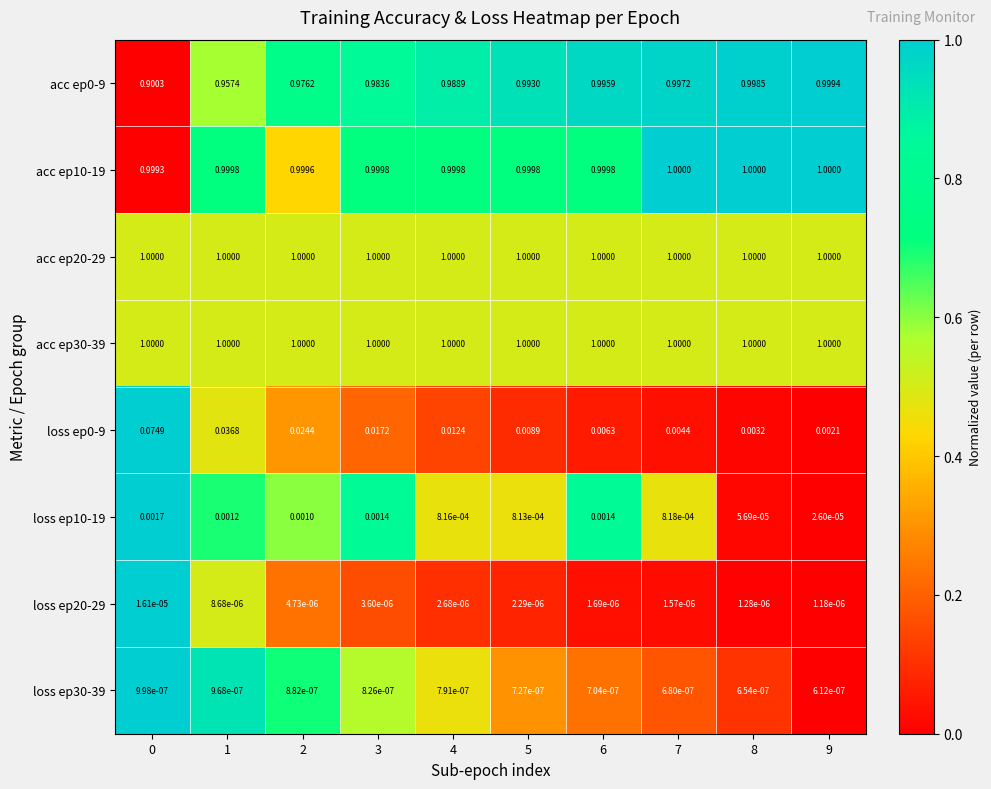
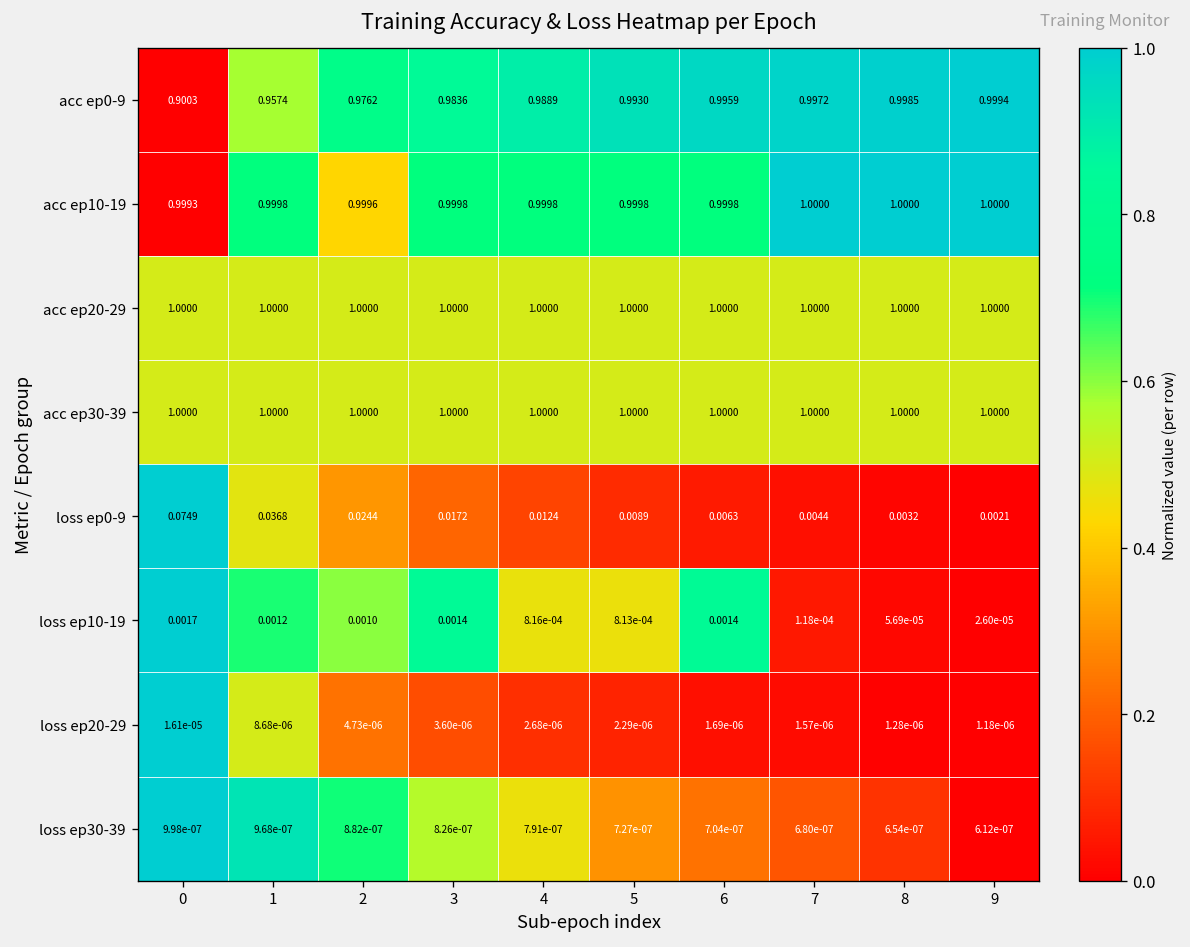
  {
    "acc ep0-9": {
      "0": "0.9003",
      "1": "0.9574",
      "2": "0.9762",
      "3": "0.9836",
      "4": "0.9889",
      "5": "0.9930",
      "6": "0.9959",
      "7": "0.9972",
      "8": "0.9985",
      "9": "0.9994"
    },
    "acc ep10-19": {
      "0": "0.9993",
      "1": "0.9998",
      "2": "0.9996",
      "3": "0.9998",
      "4": "0.9998",
      "5": "0.9998",
      "6": "0.9998",
      "7": "1.0000",
      "8": "1.0000",
      "9": "1.0000"
    },
    "acc ep20-29": {
      "0": "1.0000",
      "1": "1.0000",
      "2": "1.0000",
      "3": "1.0000",
      "4": "1.0000",
      "5": "1.0000",
      "6": "1.0000",
      "7": "1.0000",
      "8": "1.0000",
      "9": "1.0000"
    },
    "acc ep30-39": {
      "0": "1.0000",
      "1": "1.0000",
      "2": "1.0000",
      "3": "1.0000",
      "4": "1.0000",
      "5": "1.0000",
      "6": "1.0000",
      "7": "1.0000",
      "8": "1.0000",
      "9": "1.0000"
    },
    "loss ep0-9": {
      "0": "0.0749",
      "1": "0.0368",
      "2": "0.0244",
      "3": "0.0172",
      "4": "0.0124",
      "5": "0.0089",
      "6": "0.0063",
      "7": "0.0044",
      "8": "0.0032",
      "9": "0.0021"
    },
    "loss ep10-19": {
      "0": "0.0017",
      "1": "0.0012",
      "2": "0.0010",
      "3": "0.0014",
      "4": "8.16e-04",
      "5": "8.13e-04",
      "6": "0.0014",
-     "7": "8.18e-04",
+     "7": "1.18e-04",
      "8": "5.69e-05",
      "9": "2.60e-05"
    },
    "loss ep20-29": {
      "0": "1.61e-05",
      "1": "8.68e-06",
      "2": "4.73e-06",
      "3": "3.60e-06",
      "4": "2.68e-06",
      "5": "2.29e-06",
      "6": "1.69e-06",
      "7": "1.57e-06",
      "8": "1.28e-06",
      "9": "1.18e-06"
    },
    "loss ep30-39": {
      "0": "9.98e-07",
      "1": "9.68e-07",
      "2": "8.82e-07",
      "3": "8.26e-07",
      "4": "7.91e-07",
      "5": "7.27e-07",
      "6": "7.04e-07",
      "7": "6.80e-07",
      "8": "6.54e-07",
      "9": "6.12e-07"
    }
  }
